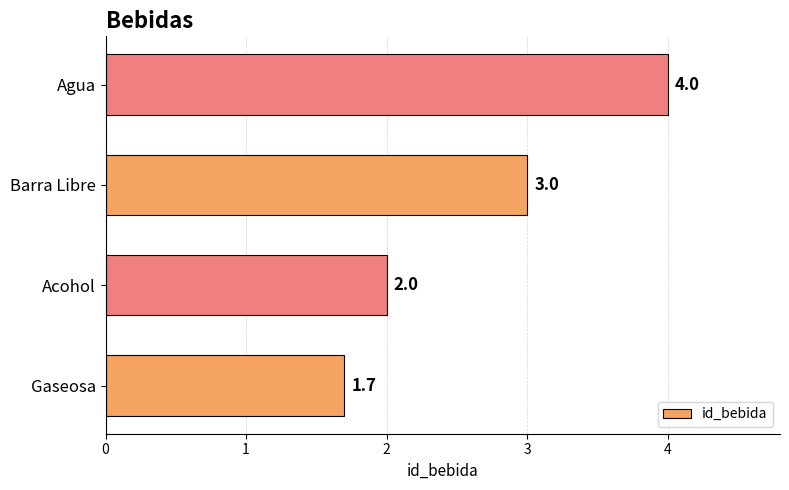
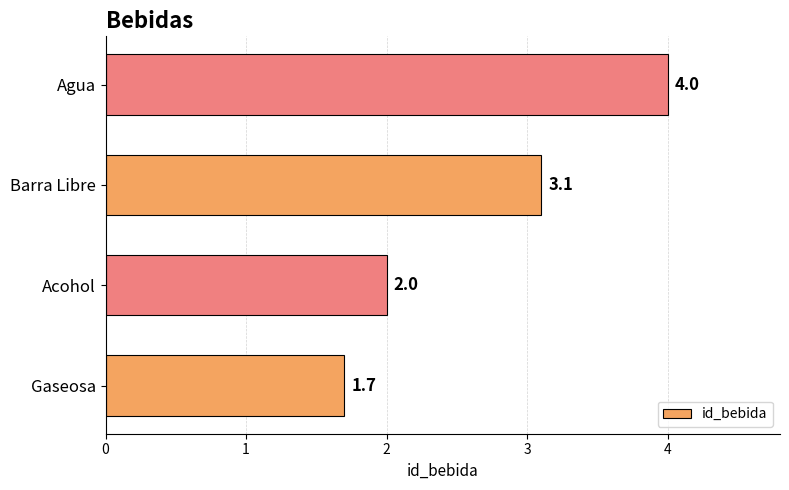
  {
    "Agua": 4.0,
-   "Barra Libre": 3.0,
+   "Barra Libre": 3.1,
    "Acohol": 2.0,
    "Gaseosa": 1.7
  }
